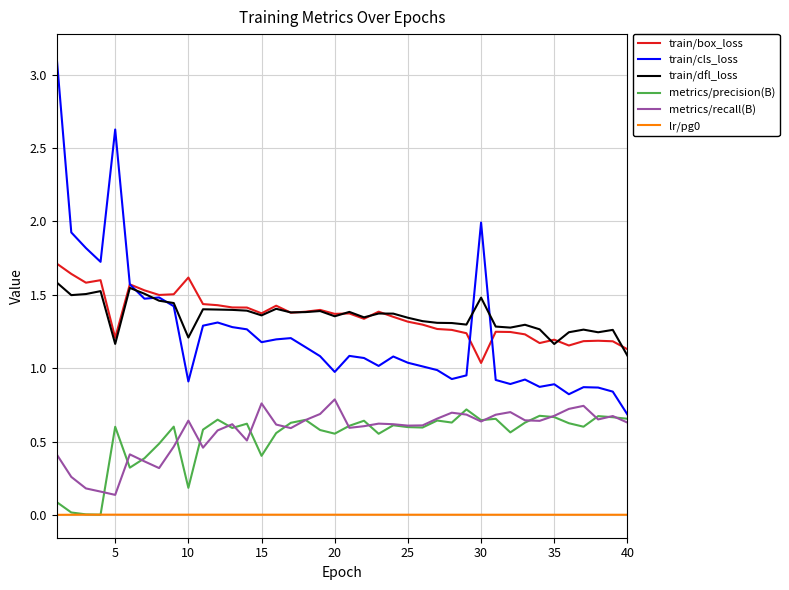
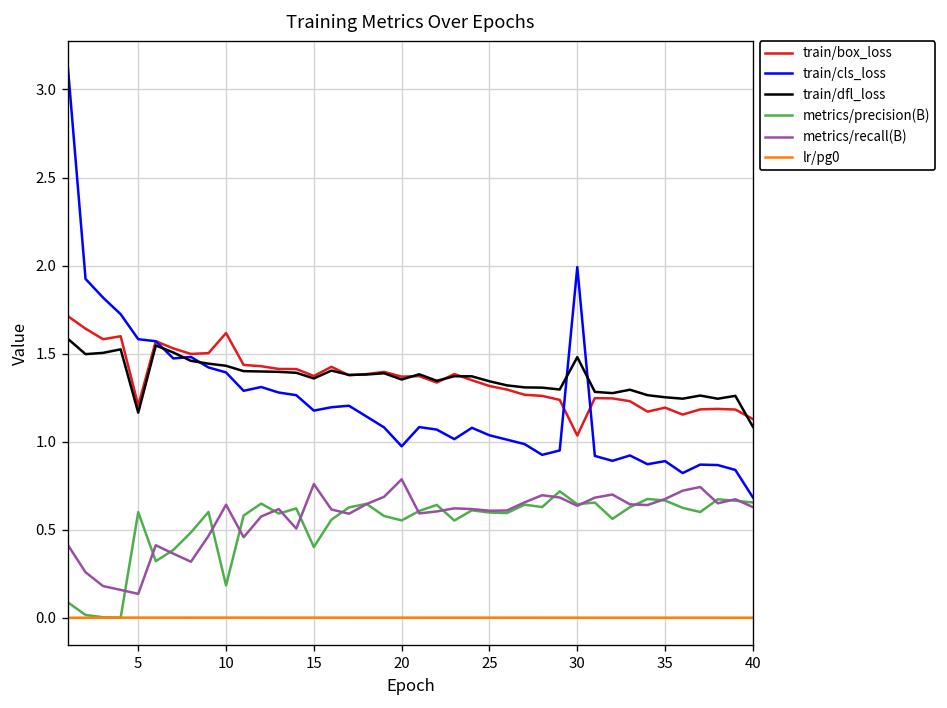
  {
    "train/box_loss": {
      "5": 1.21,
      "10": 1.62,
      "25": 1.32,
      "30": 1.04,
      "35": 1.19,
      "40": 1.13
    },
    "train/cls_loss": {
-     "5": 2.63,
-     "10": 0.91,
+     "5": 1.58,
+     "10": 1.39,
      "15": 1.18,
      "20": 0.97,
      "25": 1.04,
      "30": 1.99,
      "35": 0.89,
      "40": 0.68
    },
    "train/dfl_loss": {
      "5": 1.17,
-     "10": 1.21,
+     "10": 1.43,
      "25": 1.34,
      "30": 1.48,
-     "35": 1.16,
+     "35": 1.25,
      "40": 1.08
    },
    "metrics/precision(B)": {
      "5": 0.60,
      "10": 0.18,
      "15": 0.40,
      "20": 0.55,
      "40": 0.65
    },
    "metrics/recall(B)": {
      "5": 0.14,
      "10": 0.64,
      "15": 0.76,
      "20": 0.79,
      "40": 0.63
    },
    "lr/pg0": {
      "5": 0.00,
      "10": 0.00,
      "15": 0.00,
      "20": 0.00,
      "25": 0.00,
      "30": 0.00,
      "35": 0.00,
      "40": 0.00
    }
  }
